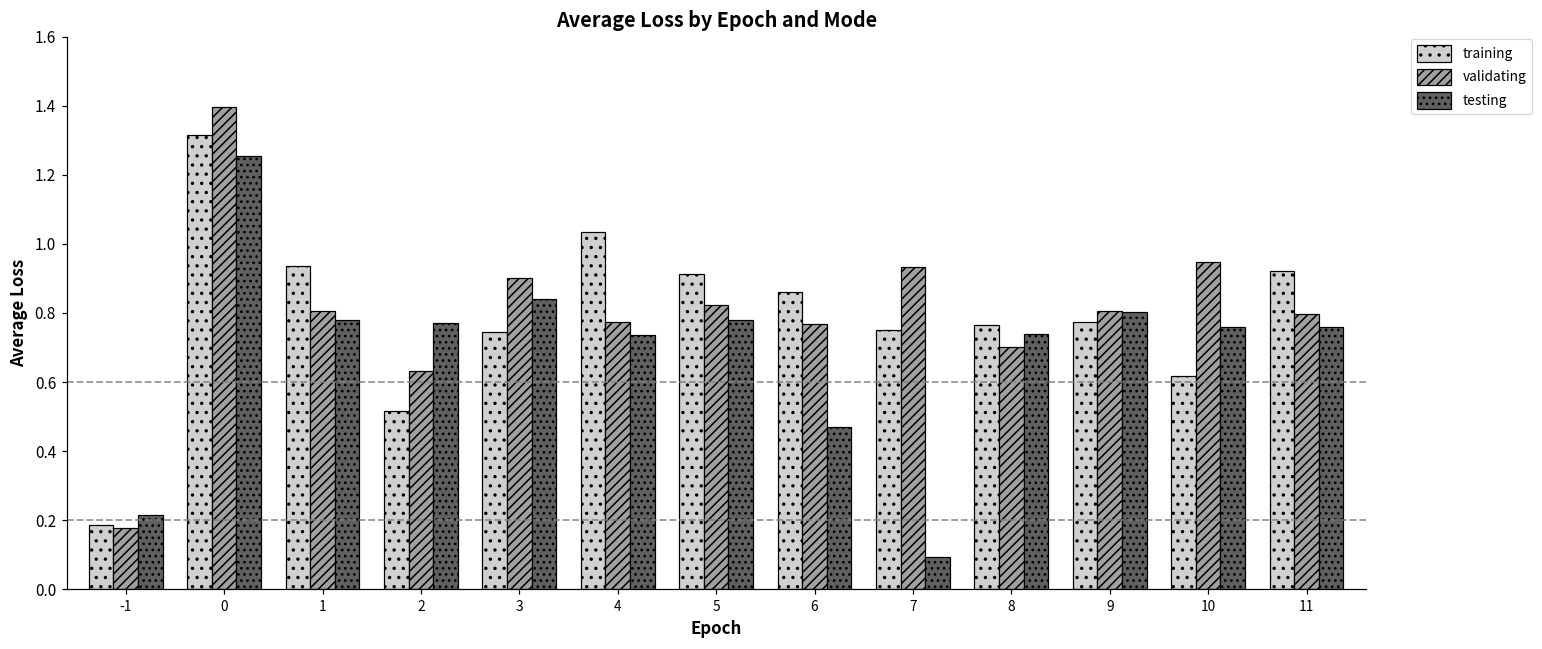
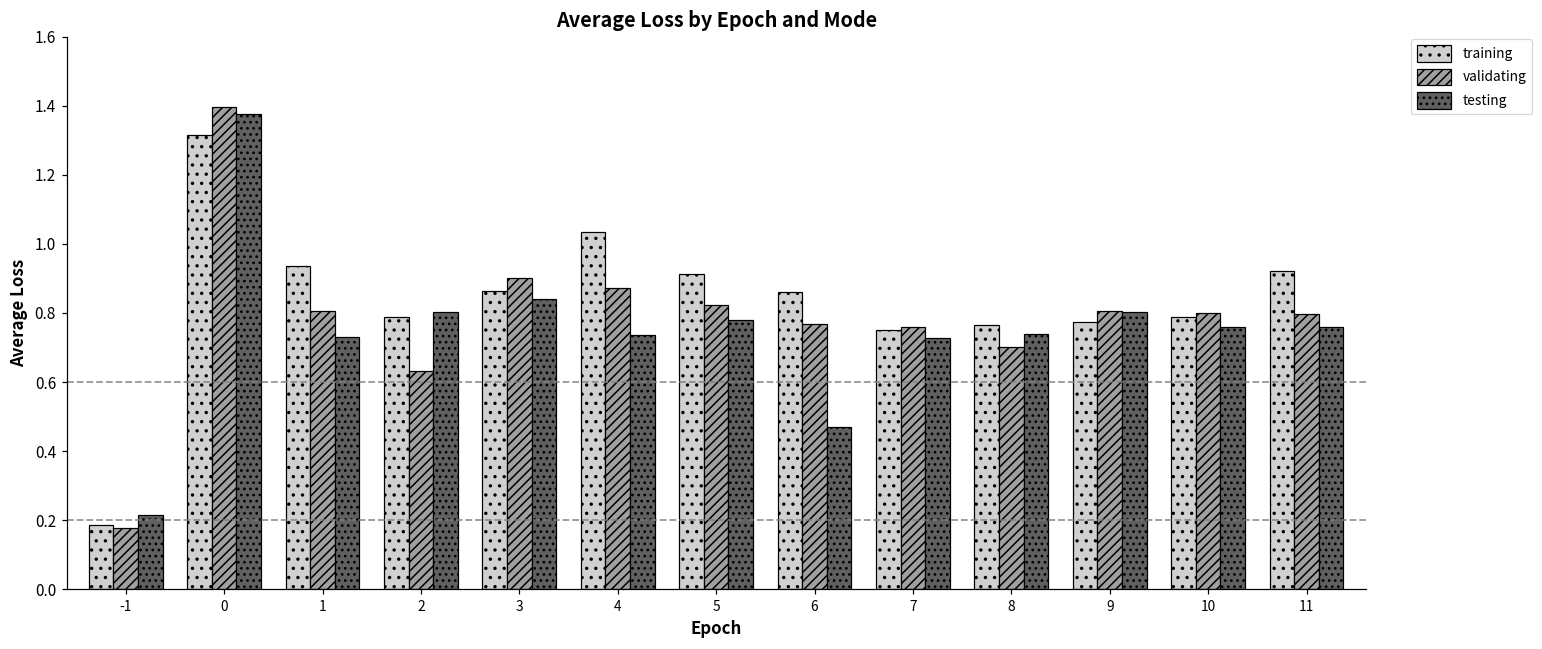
  {
    "training": {
      "-1": 0.19,
      "0": 1.32,
      "1": 0.94,
-     "2": 0.52,
-     "3": 0.74,
+     "2": 0.79,
+     "3": 0.86,
      "4": 1.04,
      "5": 0.91,
      "6": 0.86,
      "7": 0.75,
      "8": 0.77,
      "9": 0.77,
-     "10": 0.62,
+     "10": 0.79,
      "11": 0.92
    },
    "validating": {
      "-1": 0.18,
      "0": 1.40,
      "1": 0.81,
      "2": 0.63,
      "3": 0.90,
-     "4": 0.77,
+     "4": 0.87,
      "5": 0.82,
      "6": 0.77,
-     "7": 0.93,
+     "7": 0.76,
      "8": 0.70,
      "9": 0.81,
-     "10": 0.95,
+     "10": 0.80,
      "11": 0.80
    },
    "testing": {
      "-1": 0.22,
-     "0": 1.26,
-     "1": 0.78,
-     "2": 0.77,
+     "0": 1.38,
+     "1": 0.73,
+     "2": 0.80,
      "3": 0.84,
      "4": 0.74,
      "5": 0.78,
      "6": 0.47,
-     "7": 0.09,
+     "7": 0.73,
      "8": 0.74,
      "9": 0.80,
      "10": 0.76,
      "11": 0.76
    }
  }
